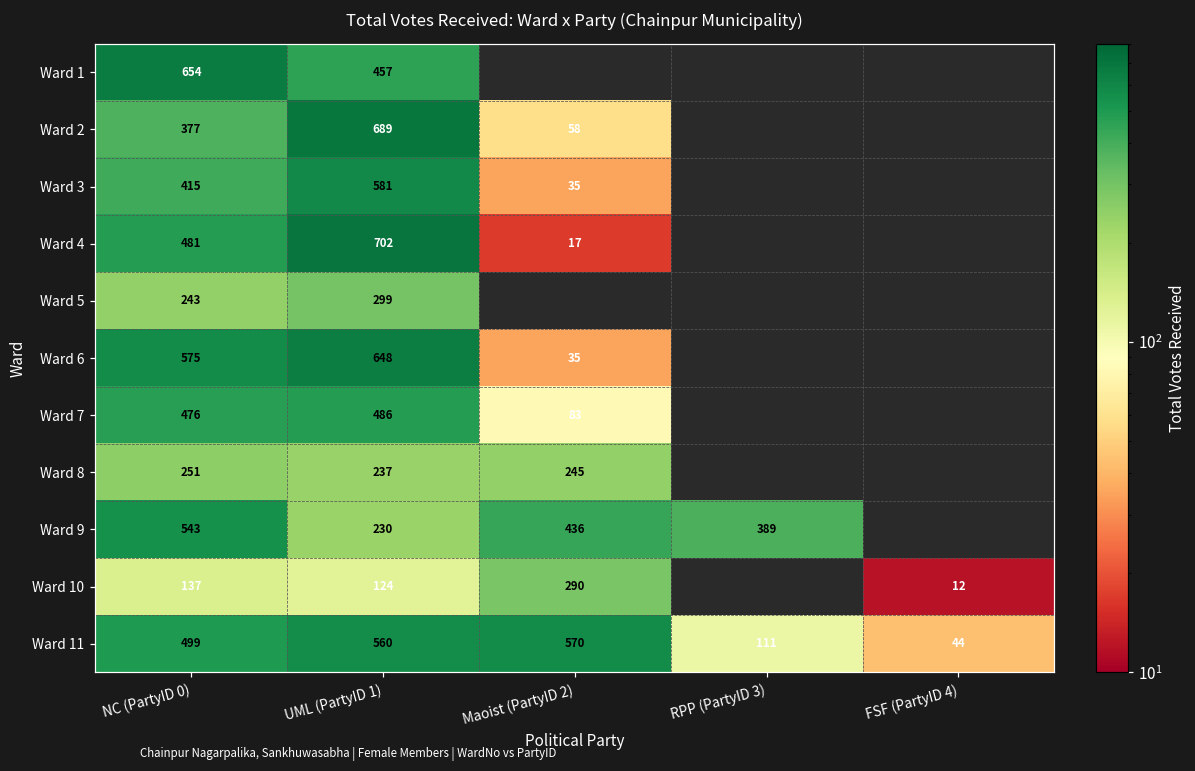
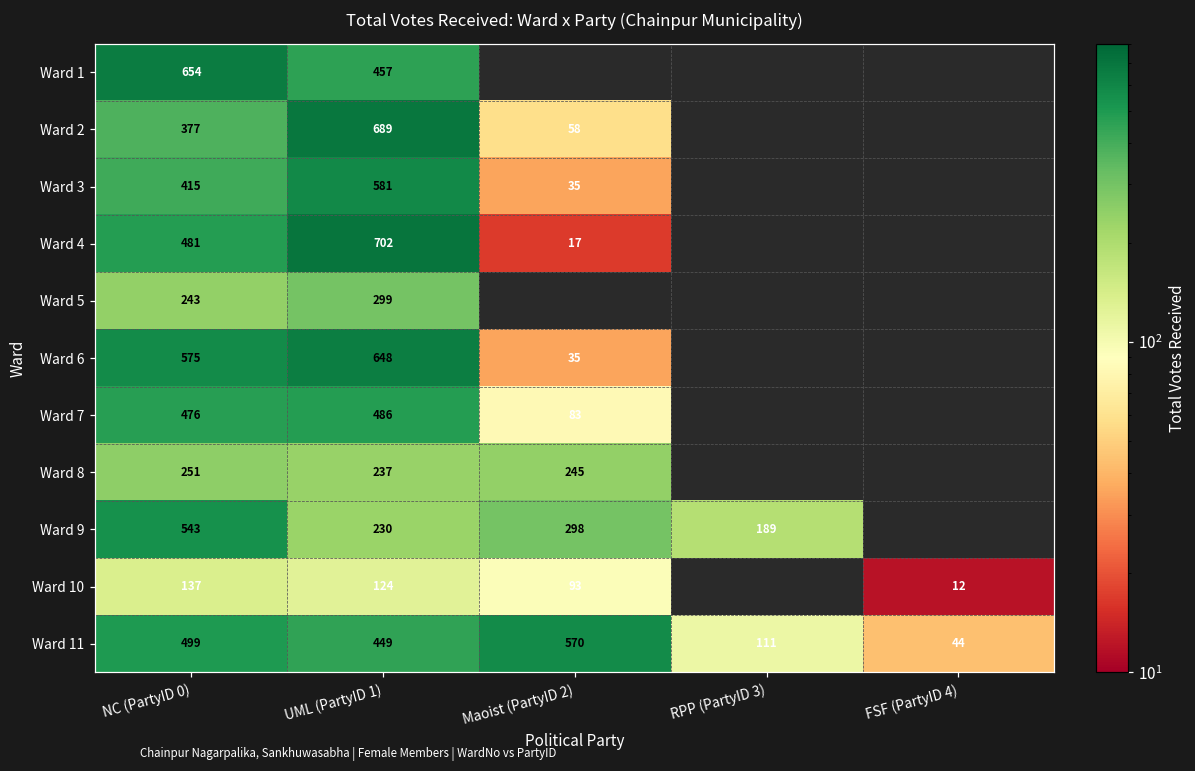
  {
    "Ward 1": {
      "NC (PartyID 0)": 654,
      "UML (PartyID 1)": 457
    },
    "Ward 2": {
      "NC (PartyID 0)": 377,
      "UML (PartyID 1)": 689,
      "Maoist (PartyID 2)": 58
    },
    "Ward 3": {
      "NC (PartyID 0)": 415,
      "UML (PartyID 1)": 581,
      "Maoist (PartyID 2)": 35
    },
    "Ward 4": {
      "NC (PartyID 0)": 481,
      "UML (PartyID 1)": 702,
      "Maoist (PartyID 2)": 17
    },
    "Ward 5": {
      "NC (PartyID 0)": 243,
      "UML (PartyID 1)": 299
    },
    "Ward 6": {
      "NC (PartyID 0)": 575,
      "UML (PartyID 1)": 648,
      "Maoist (PartyID 2)": 35
    },
    "Ward 7": {
      "NC (PartyID 0)": 476,
      "UML (PartyID 1)": 486,
      "Maoist (PartyID 2)": 83
    },
    "Ward 8": {
      "NC (PartyID 0)": 251,
      "UML (PartyID 1)": 237,
      "Maoist (PartyID 2)": 245
    },
    "Ward 9": {
      "NC (PartyID 0)": 543,
      "UML (PartyID 1)": 230,
-     "Maoist (PartyID 2)": 436,
-     "RPP (PartyID 3)": 389
+     "Maoist (PartyID 2)": 298,
+     "RPP (PartyID 3)": 189
    },
    "Ward 10": {
      "NC (PartyID 0)": 137,
      "UML (PartyID 1)": 124,
-     "Maoist (PartyID 2)": 290,
+     "Maoist (PartyID 2)": 93,
      "FSF (PartyID 4)": 12
    },
    "Ward 11": {
      "NC (PartyID 0)": 499,
-     "UML (PartyID 1)": 560,
+     "UML (PartyID 1)": 449,
      "Maoist (PartyID 2)": 570,
      "RPP (PartyID 3)": 111,
      "FSF (PartyID 4)": 44
    }
  }
